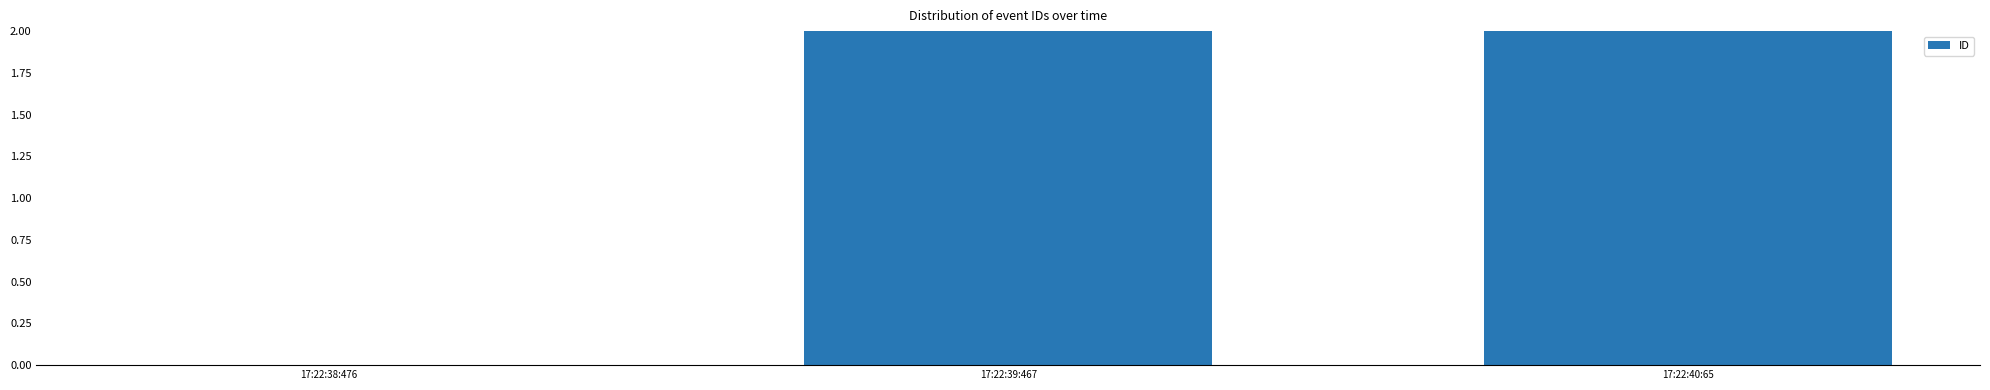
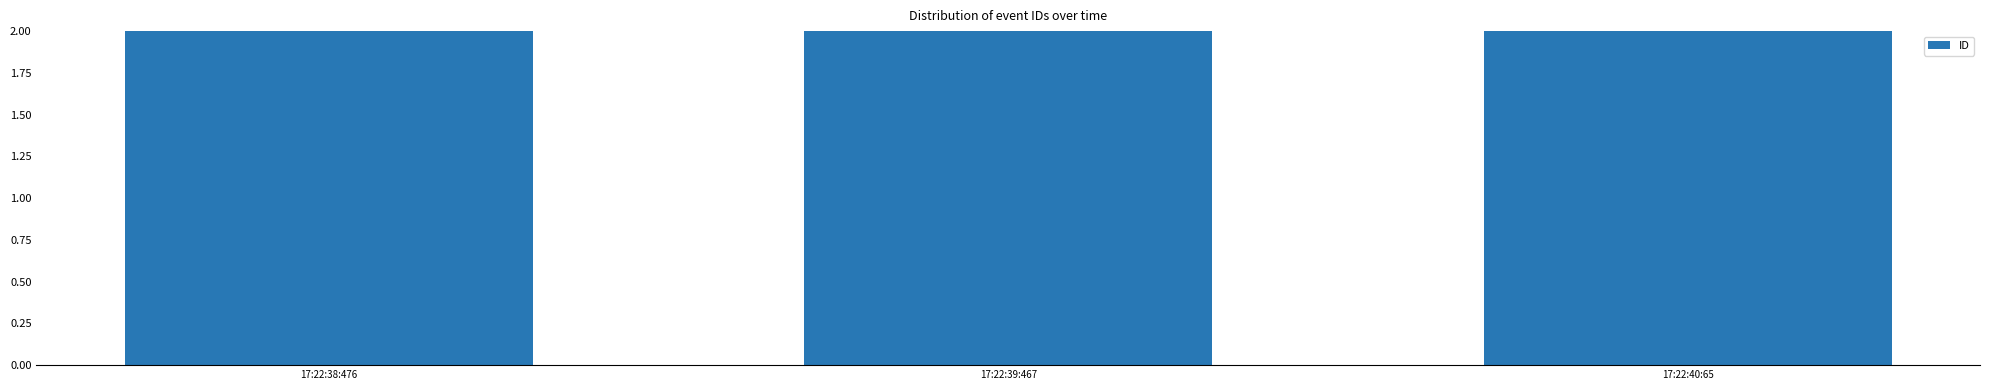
  {
-   "17:22:38:476": 0,
+   "17:22:38:476": 2,
    "17:22:39:467": 2,
    "17:22:40:65": 2
  }
